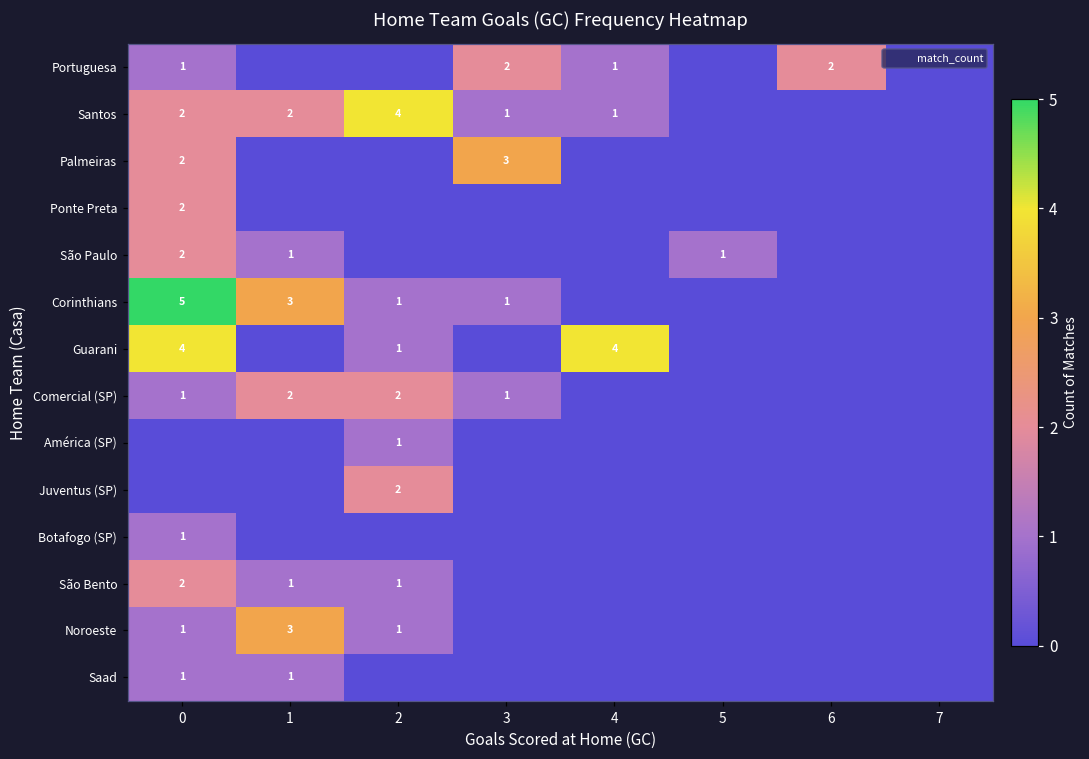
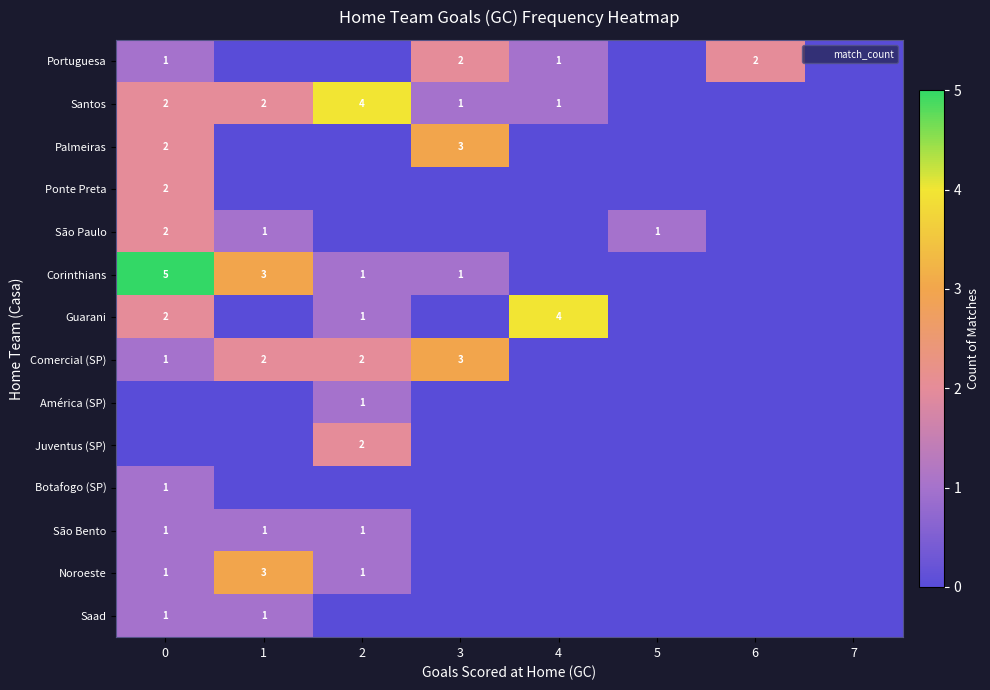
  {
    "Portuguesa": {
      "0": 1,
      "3": 2,
      "4": 1,
      "6": 2
    },
    "Santos": {
      "0": 2,
      "1": 2,
      "2": 4,
      "3": 1,
      "4": 1
    },
    "Palmeiras": {
      "0": 2,
      "3": 3
    },
    "Ponte Preta": {
      "0": 2
    },
    "São Paulo": {
      "0": 2,
      "1": 1,
      "5": 1
    },
    "Corinthians": {
      "0": 5,
      "1": 3,
      "2": 1,
      "3": 1
    },
    "Guarani": {
-     "0": 4,
+     "0": 2,
      "2": 1,
      "4": 4
    },
    "Comercial (SP)": {
      "0": 1,
      "1": 2,
      "2": 2,
-     "3": 1
+     "3": 3
    },
    "América (SP)": {
      "2": 1
    },
    "Juventus (SP)": {
      "2": 2
    },
    "Botafogo (SP)": {
      "0": 1
    },
    "São Bento": {
-     "0": 2,
+     "0": 1,
      "1": 1,
      "2": 1
    },
    "Noroeste": {
      "0": 1,
      "1": 3,
      "2": 1
    },
    "Saad": {
      "0": 1,
      "1": 1
    }
  }
